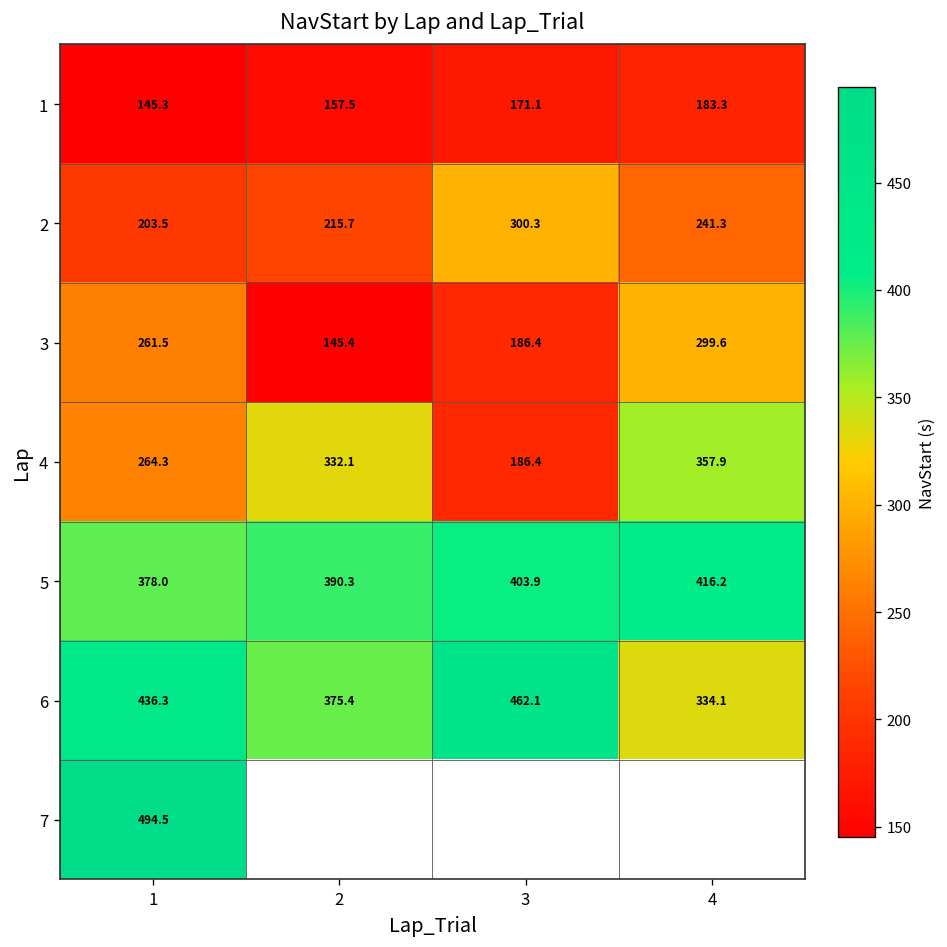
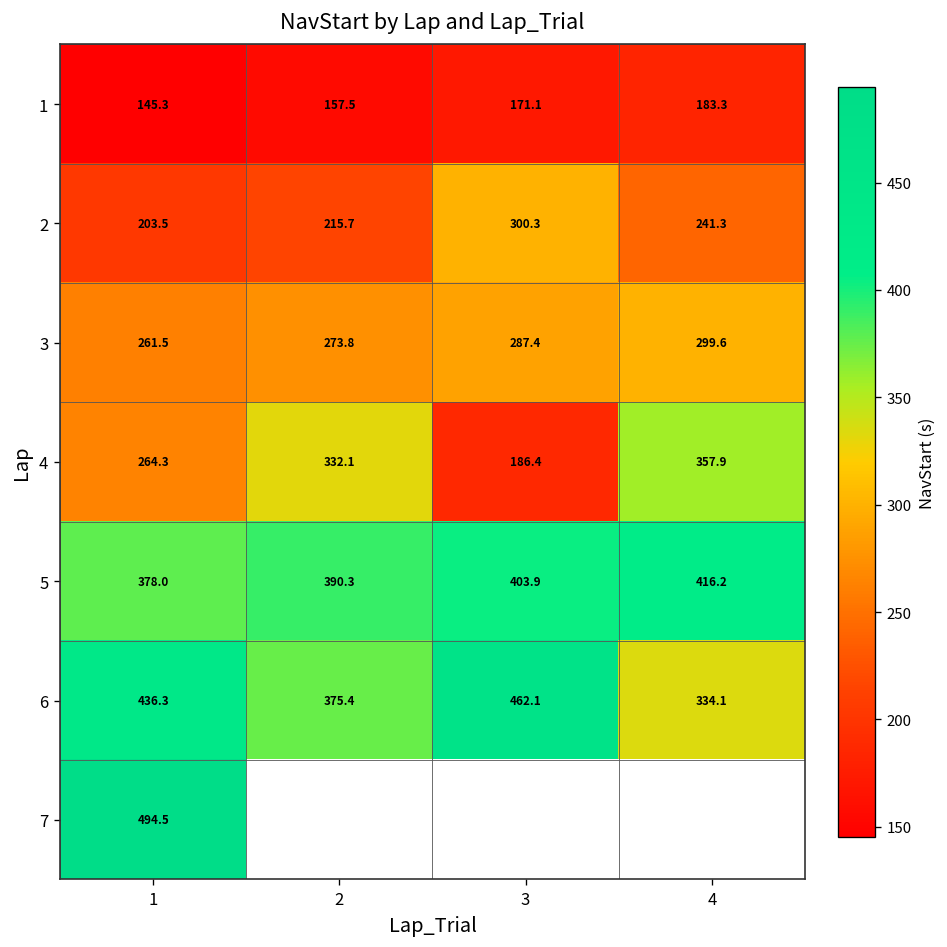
  {
    "1": {
      "1": 145.3,
      "2": 157.5,
      "3": 171.1,
      "4": 183.3
    },
    "2": {
      "1": 203.5,
      "2": 215.7,
      "3": 300.3,
      "4": 241.3
    },
    "3": {
      "1": 261.5,
-     "2": 145.4,
-     "3": 186.4,
+     "2": 273.8,
+     "3": 287.4,
      "4": 299.6
    },
    "4": {
      "1": 264.3,
      "2": 332.1,
      "3": 186.4,
      "4": 357.9
    },
    "5": {
      "1": 378.0,
      "2": 390.3,
      "3": 403.9,
      "4": 416.2
    },
    "6": {
      "1": 436.3,
      "2": 375.4,
      "3": 462.1,
      "4": 334.1
    },
    "7": {
      "1": 494.5
    }
  }
